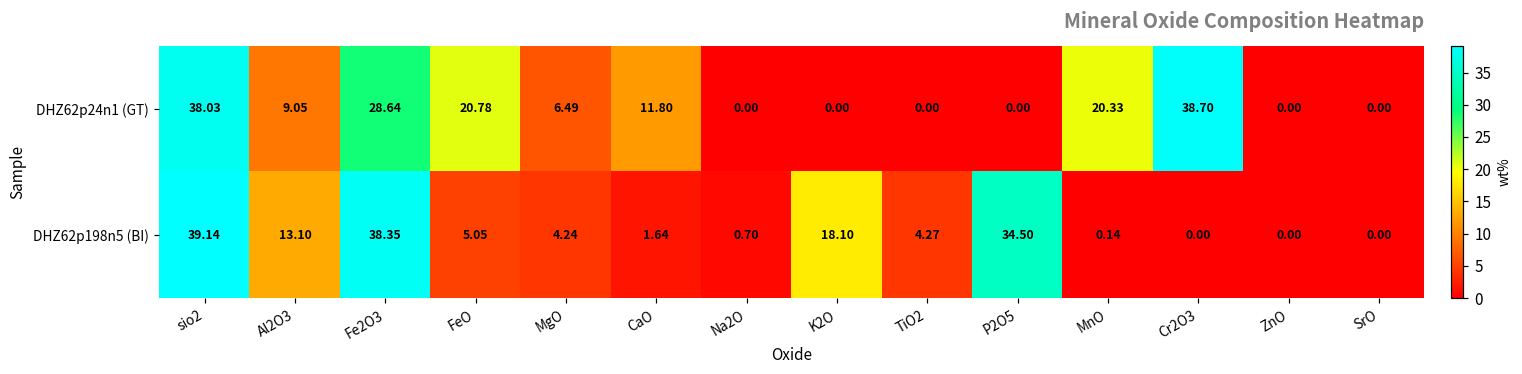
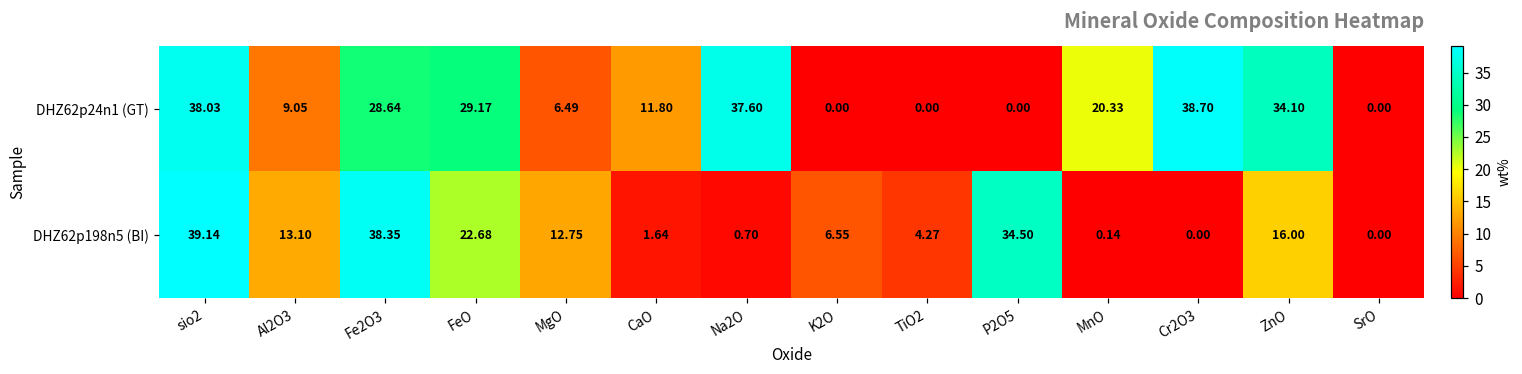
  {
    "DHZ62p24n1 (GT)": {
      "sio2": 38.03,
      "Al2O3": 9.05,
      "Fe2O3": 28.64,
-     "FeO": 20.78,
+     "FeO": 29.17,
      "MgO": 6.49,
      "CaO": 11.80,
-     "Na2O": 0.00,
+     "Na2O": 37.60,
      "K2O": 0.00,
      "TiO2": 0.00,
      "P2O5": 0.00,
      "MnO": 20.33,
      "Cr2O3": 38.70,
-     "ZnO": 0.00,
+     "ZnO": 34.10,
      "SrO": 0.00
    },
    "DHZ62p198n5 (BI)": {
      "sio2": 39.14,
      "Al2O3": 13.10,
      "Fe2O3": 38.35,
-     "FeO": 5.05,
-     "MgO": 4.24,
+     "FeO": 22.68,
+     "MgO": 12.75,
      "CaO": 1.64,
      "Na2O": 0.70,
-     "K2O": 18.10,
+     "K2O": 6.55,
      "TiO2": 4.27,
      "P2O5": 34.50,
      "MnO": 0.14,
      "Cr2O3": 0.00,
-     "ZnO": 0.00,
+     "ZnO": 16.00,
      "SrO": 0.00
    }
  }
